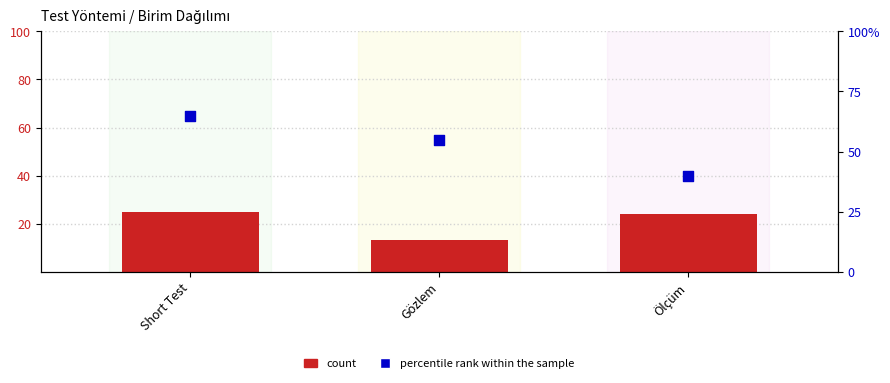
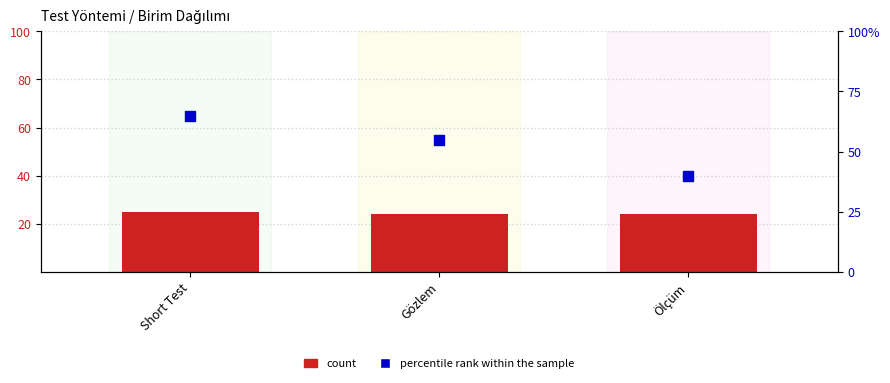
  {
    "count": {
      "Short Test": 25,
-     "Gözlem": 13,
+     "Gözlem": 24,
      "Ölçüm": 24
    }
  }
